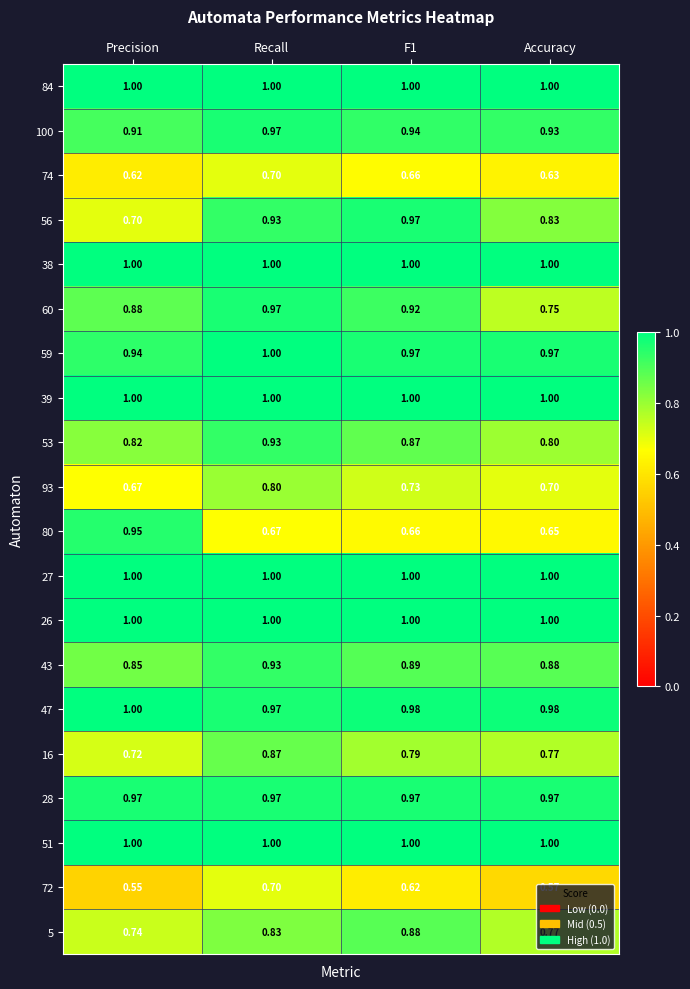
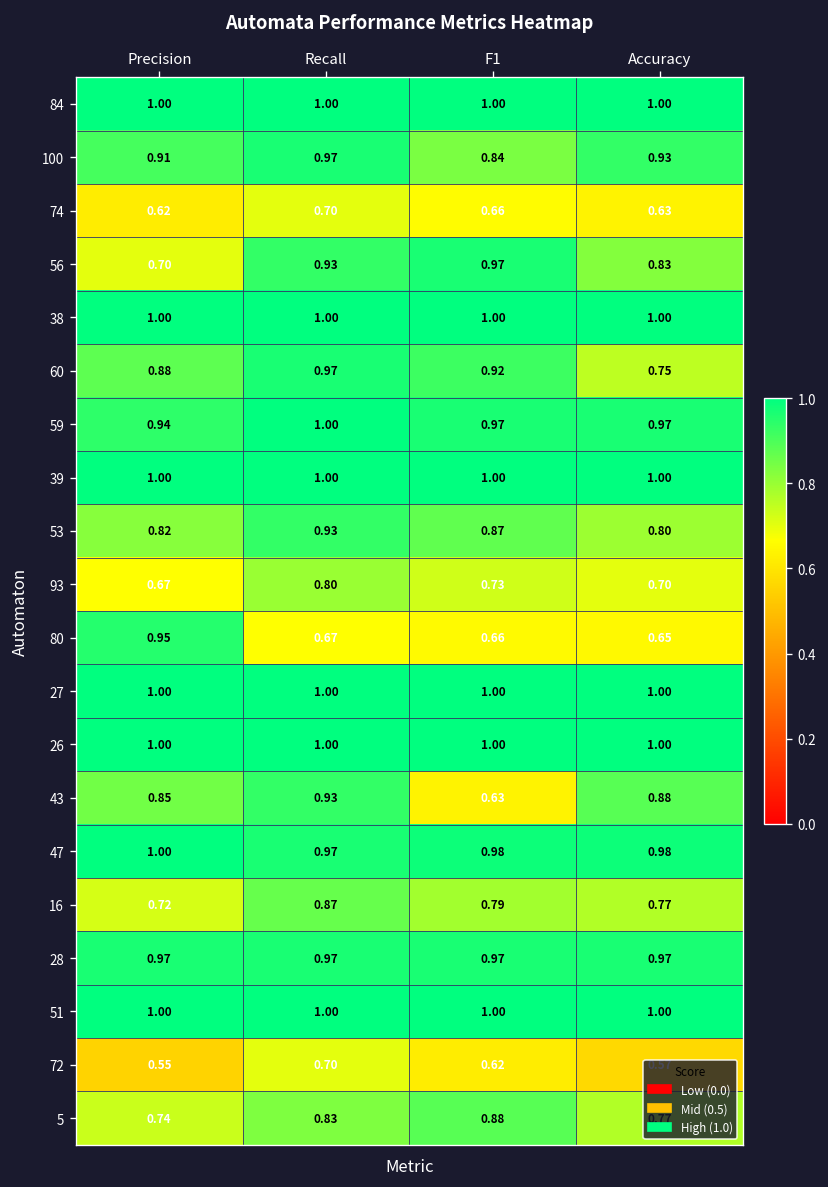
  {
    "84": {
      "Precision": 1.00,
      "Recall": 1.00,
      "F1": 1.00,
      "Accuracy": 1.00
    },
    "100": {
      "Precision": 0.91,
      "Recall": 0.97,
-     "F1": 0.94,
+     "F1": 0.84,
      "Accuracy": 0.93
    },
    "74": {
      "Precision": 0.62,
      "Recall": 0.70,
      "F1": 0.66,
      "Accuracy": 0.63
    },
    "56": {
      "Precision": 0.70,
      "Recall": 0.93,
      "F1": 0.97,
      "Accuracy": 0.83
    },
    "38": {
      "Precision": 1.00,
      "Recall": 1.00,
      "F1": 1.00,
      "Accuracy": 1.00
    },
    "60": {
      "Precision": 0.88,
      "Recall": 0.97,
      "F1": 0.92,
      "Accuracy": 0.75
    },
    "59": {
      "Precision": 0.94,
      "Recall": 1.00,
      "F1": 0.97,
      "Accuracy": 0.97
    },
    "39": {
      "Precision": 1.00,
      "Recall": 1.00,
      "F1": 1.00,
      "Accuracy": 1.00
    },
    "53": {
      "Precision": 0.82,
      "Recall": 0.93,
      "F1": 0.87,
      "Accuracy": 0.80
    },
    "93": {
      "Precision": 0.67,
      "Recall": 0.80,
      "F1": 0.73,
      "Accuracy": 0.70
    },
    "80": {
      "Precision": 0.95,
      "Recall": 0.67,
      "F1": 0.66,
      "Accuracy": 0.65
    },
    "27": {
      "Precision": 1.00,
      "Recall": 1.00,
      "F1": 1.00,
      "Accuracy": 1.00
    },
    "26": {
      "Precision": 1.00,
      "Recall": 1.00,
      "F1": 1.00,
      "Accuracy": 1.00
    },
    "43": {
      "Precision": 0.85,
      "Recall": 0.93,
-     "F1": 0.89,
+     "F1": 0.63,
      "Accuracy": 0.88
    },
    "47": {
      "Precision": 1.00,
      "Recall": 0.97,
      "F1": 0.98,
      "Accuracy": 0.98
    },
    "16": {
      "Precision": 0.72,
      "Recall": 0.87,
      "F1": 0.79,
      "Accuracy": 0.77
    },
    "28": {
      "Precision": 0.97,
      "Recall": 0.97,
      "F1": 0.97,
      "Accuracy": 0.97
    },
    "51": {
      "Precision": 1.00,
      "Recall": 1.00,
      "F1": 1.00,
      "Accuracy": 1.00
    },
    "72": {
      "Precision": 0.55,
      "Recall": 0.70,
      "F1": 0.62
    },
    "5": {
      "Precision": 0.74,
      "Recall": 0.83,
      "F1": 0.88
    }
  }
